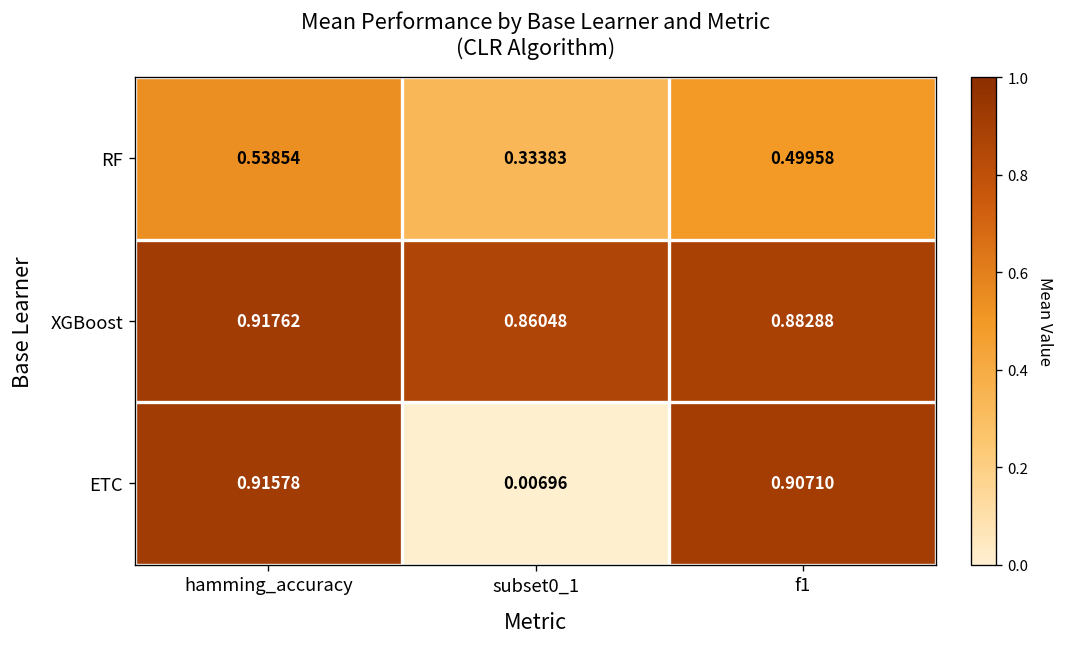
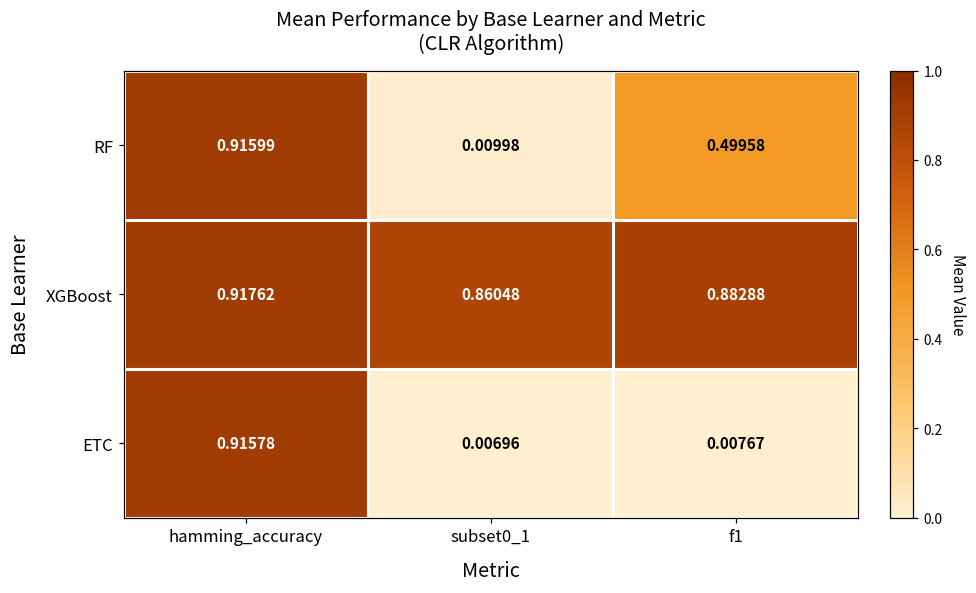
  {
    "RF": {
-     "hamming_accuracy": 0.53854,
-     "subset0_1": 0.33383,
+     "hamming_accuracy": 0.91599,
+     "subset0_1": 0.00998,
      "f1": 0.49958
    },
    "XGBoost": {
      "hamming_accuracy": 0.91762,
      "subset0_1": 0.86048,
      "f1": 0.88288
    },
    "ETC": {
      "hamming_accuracy": 0.91578,
      "subset0_1": 0.00696,
-     "f1": 0.90710
+     "f1": 0.00767
    }
  }
